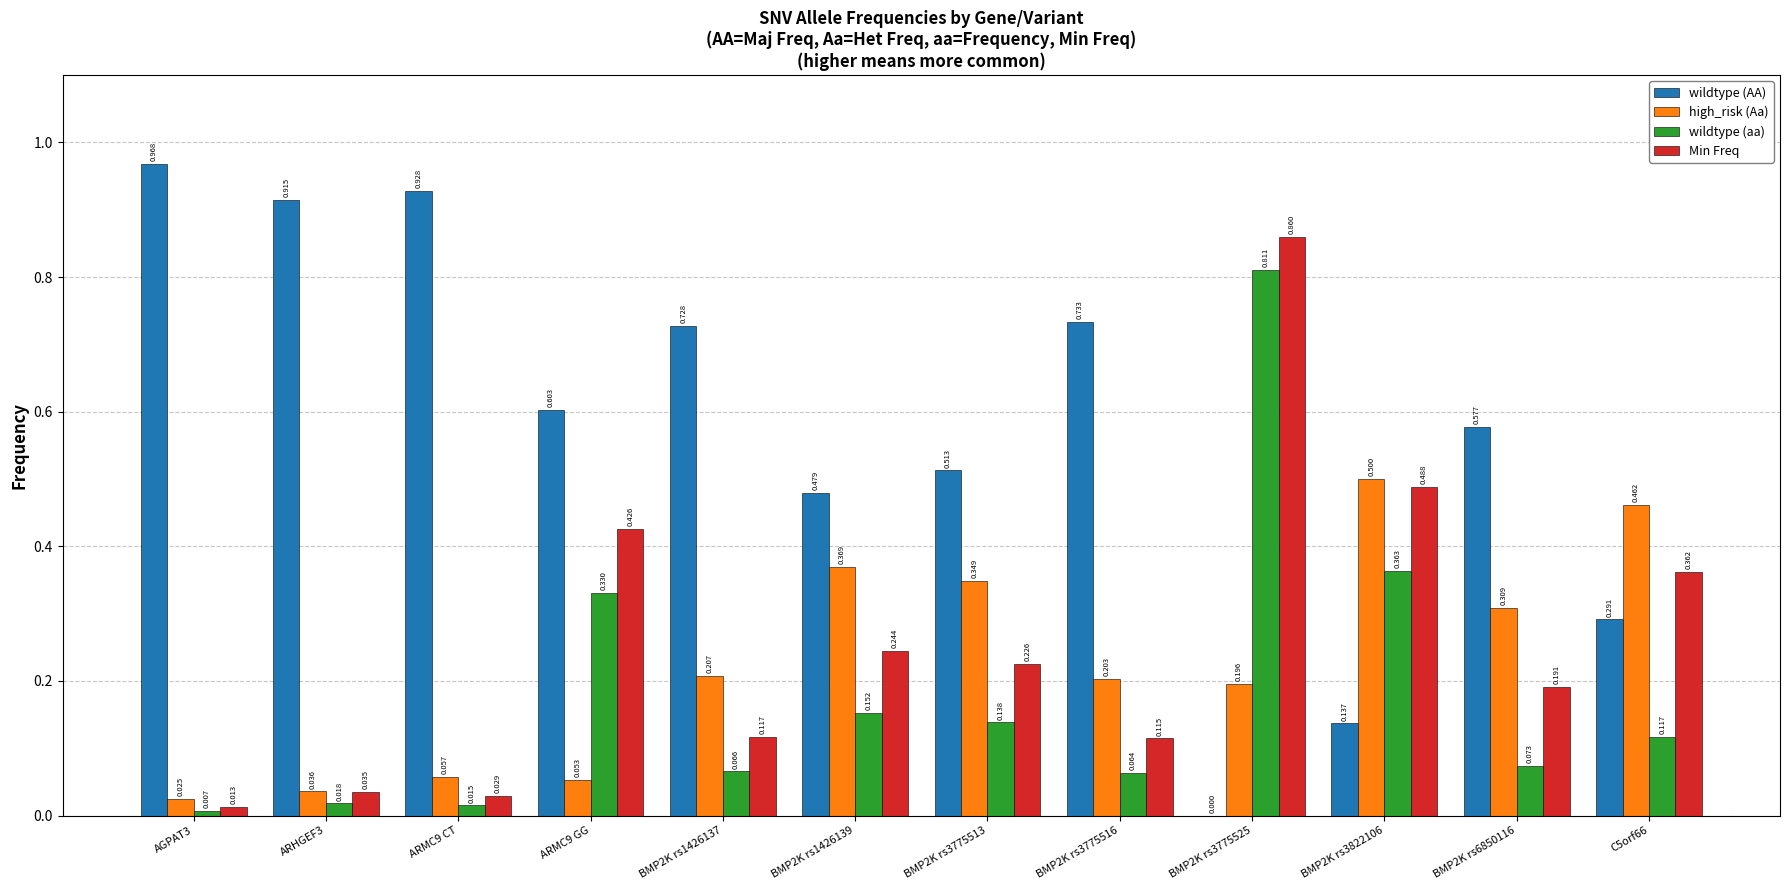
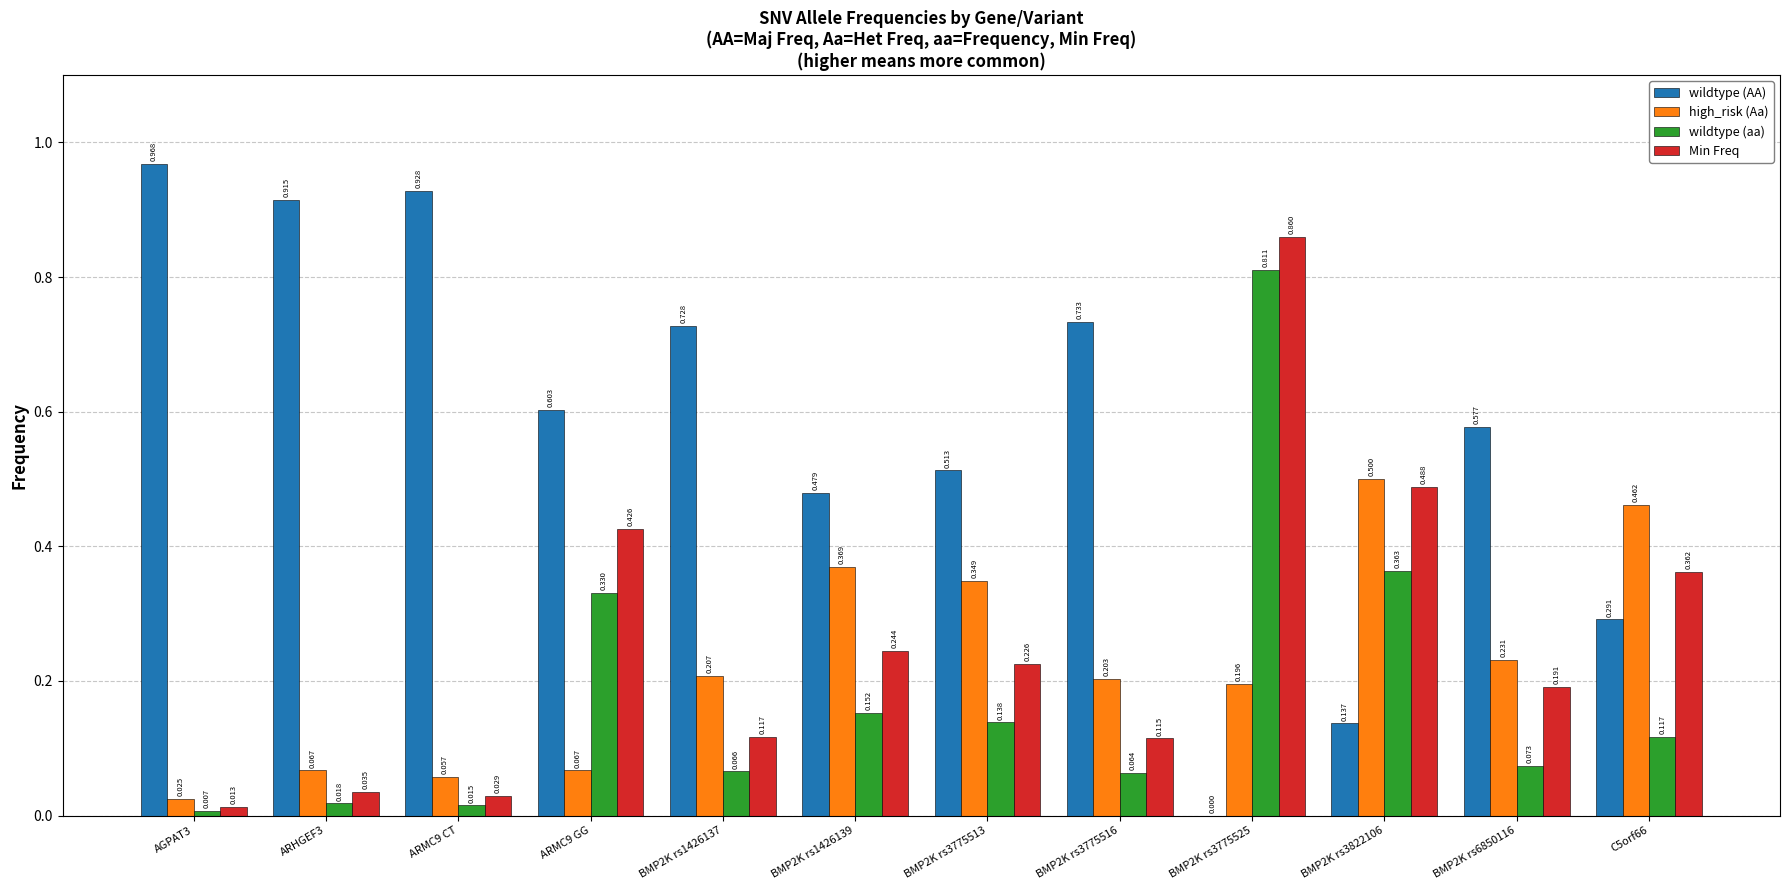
  {
    "wildtype (AA)": {
      "AGPAT3": 0.968,
      "ARHGEF3": 0.915,
      "ARMC9 CT": 0.928,
      "ARMC9 GG": 0.603,
      "BMP2K rs1426137": 0.728,
      "BMP2K rs1426139": 0.479,
      "BMP2K rs3775513": 0.513,
      "BMP2K rs3775516": 0.733,
      "BMP2K rs3775525": 0.000,
      "BMP2K rs3822106": 0.137,
      "BMP2K rs6850116": 0.577,
      "C5orf66": 0.291
    },
    "high_risk (Aa)": {
      "AGPAT3": 0.025,
-     "ARHGEF3": 0.036,
+     "ARHGEF3": 0.067,
      "ARMC9 CT": 0.057,
-     "ARMC9 GG": 0.053,
+     "ARMC9 GG": 0.067,
      "BMP2K rs1426137": 0.207,
      "BMP2K rs1426139": 0.369,
      "BMP2K rs3775513": 0.349,
      "BMP2K rs3775516": 0.203,
      "BMP2K rs3775525": 0.196,
      "BMP2K rs3822106": 0.500,
-     "BMP2K rs6850116": 0.309,
+     "BMP2K rs6850116": 0.231,
      "C5orf66": 0.462
    },
    "wildtype (aa)": {
      "AGPAT3": 0.007,
      "ARHGEF3": 0.018,
      "ARMC9 CT": 0.015,
      "ARMC9 GG": 0.330,
      "BMP2K rs1426137": 0.066,
      "BMP2K rs1426139": 0.152,
      "BMP2K rs3775513": 0.138,
      "BMP2K rs3775516": 0.064,
      "BMP2K rs3775525": 0.811,
      "BMP2K rs3822106": 0.363,
      "BMP2K rs6850116": 0.073,
      "C5orf66": 0.117
    },
    "Min Freq": {
      "AGPAT3": 0.013,
      "ARHGEF3": 0.035,
      "ARMC9 CT": 0.029,
      "ARMC9 GG": 0.426,
      "BMP2K rs1426137": 0.117,
      "BMP2K rs1426139": 0.244,
      "BMP2K rs3775513": 0.226,
      "BMP2K rs3775516": 0.115,
      "BMP2K rs3775525": 0.860,
      "BMP2K rs3822106": 0.488,
      "BMP2K rs6850116": 0.191,
      "C5orf66": 0.362
    }
  }
